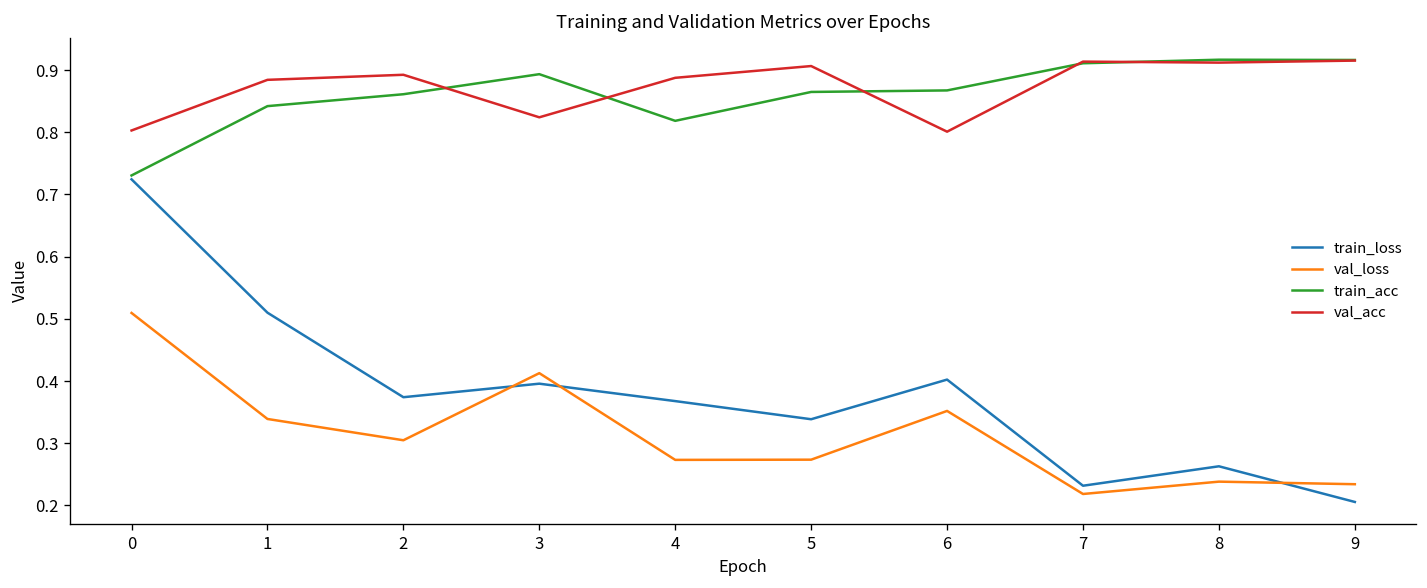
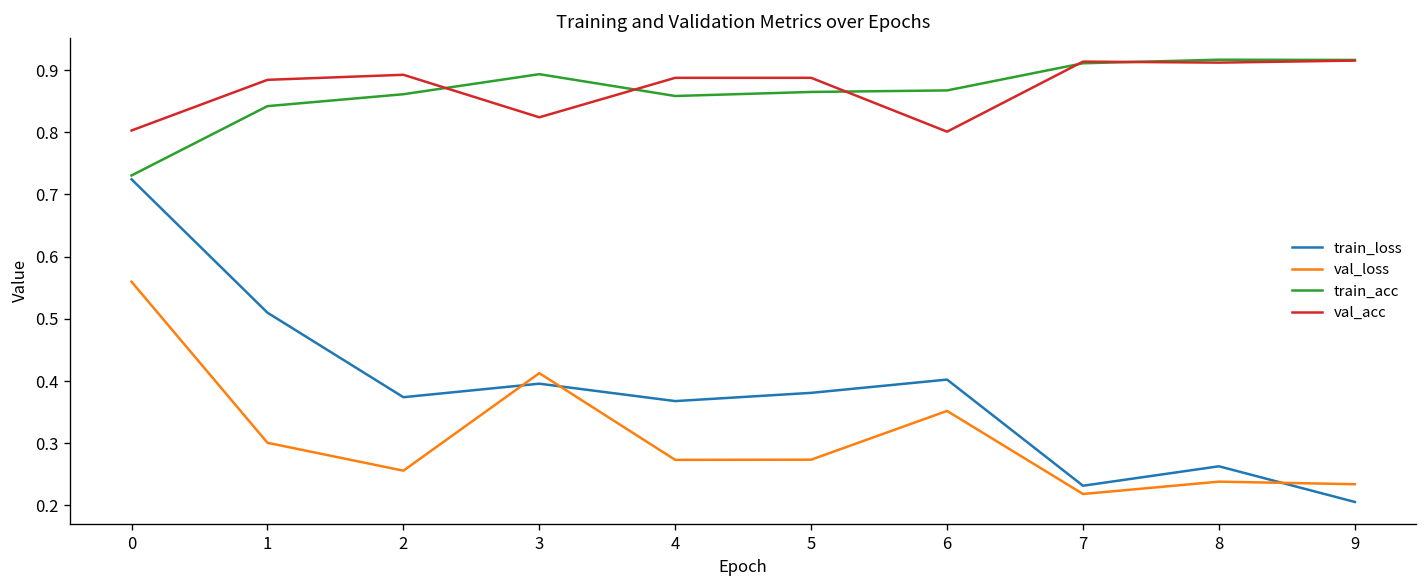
  {
    "train_loss": {
      "0": 0.72,
      "1": 0.51,
      "2": 0.37,
      "3": 0.40,
      "4": 0.37,
-     "5": 0.34,
+     "5": 0.38,
      "6": 0.40,
      "7": 0.23,
      "8": 0.26,
      "9": 0.21
    },
    "val_loss": {
-     "0": 0.51,
-     "1": 0.34,
-     "2": 0.30,
+     "0": 0.56,
+     "1": 0.30,
+     "2": 0.26,
      "3": 0.41,
      "4": 0.27,
      "5": 0.27,
      "6": 0.35,
      "7": 0.22,
      "8": 0.24,
      "9": 0.23
    },
    "train_acc": {
      "0": 0.73,
      "1": 0.84,
      "2": 0.86,
      "3": 0.89,
-     "4": 0.82,
+     "4": 0.86,
      "5": 0.86,
      "6": 0.87
    },
    "val_acc": {
      "0": 0.80,
      "1": 0.88,
      "2": 0.89,
      "3": 0.82,
      "4": 0.89,
-     "5": 0.91,
+     "5": 0.89,
      "6": 0.80
    }
  }
